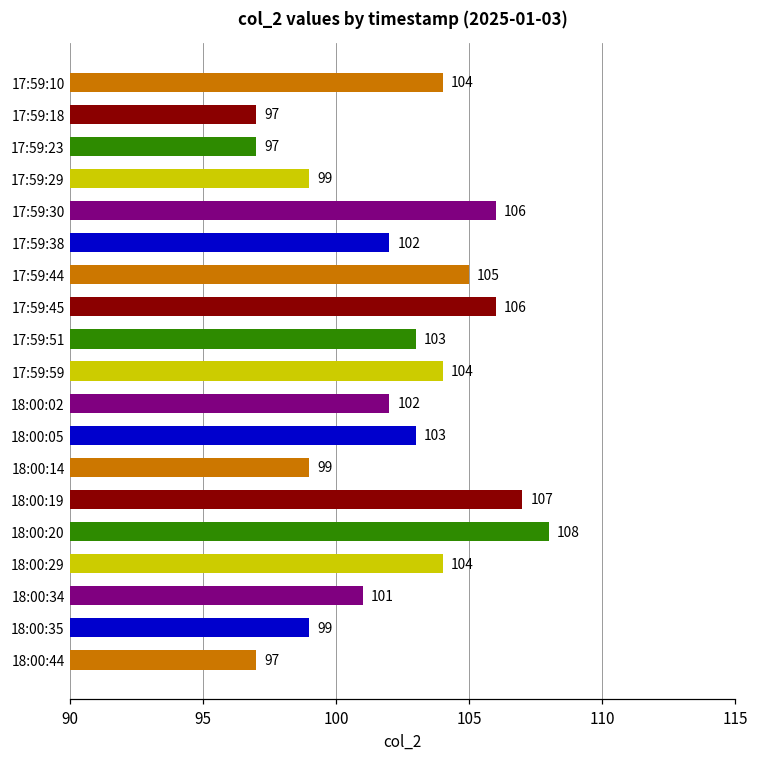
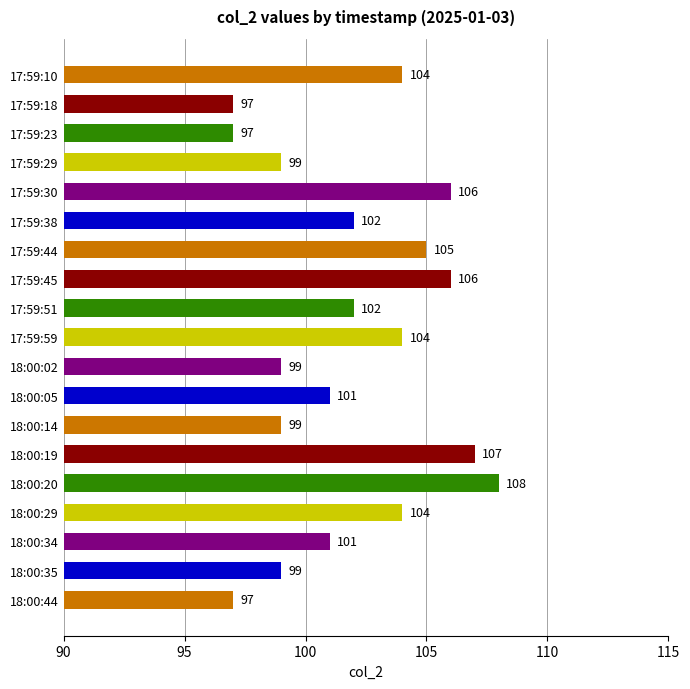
  {
    "17:59:10": 104,
    "17:59:18": 97,
    "17:59:23": 97,
    "17:59:29": 99,
    "17:59:30": 106,
    "17:59:38": 102,
    "17:59:44": 105,
    "17:59:45": 106,
-   "17:59:51": 103,
+   "17:59:51": 102,
    "17:59:59": 104,
-   "18:00:02": 102,
-   "18:00:05": 103,
+   "18:00:02": 99,
+   "18:00:05": 101,
    "18:00:14": 99,
    "18:00:19": 107,
    "18:00:20": 108,
    "18:00:29": 104,
    "18:00:34": 101,
    "18:00:35": 99,
    "18:00:44": 97
  }
